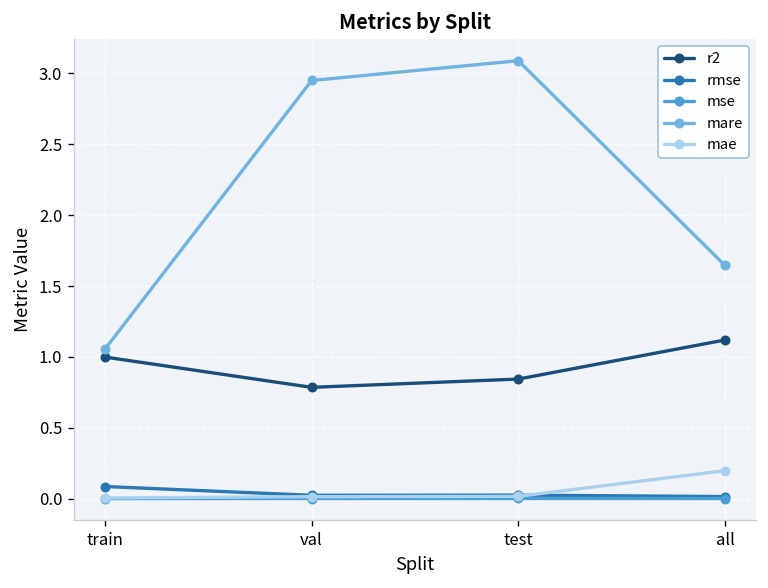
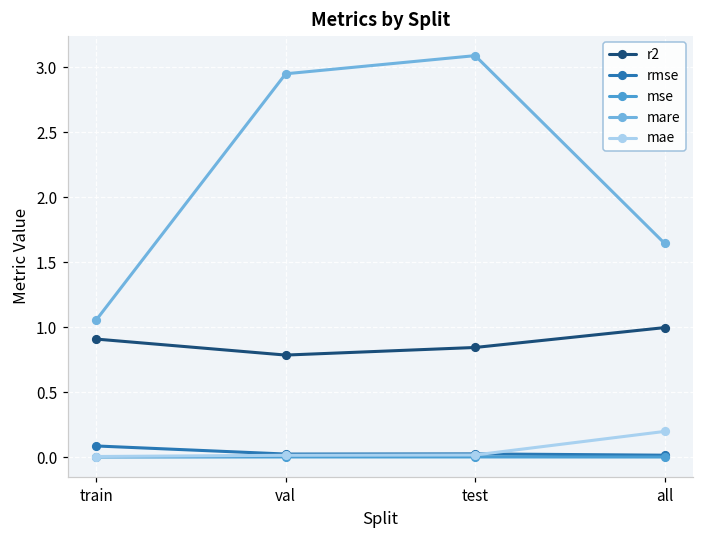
  {
    "r2": {
-     "train": 1.00,
+     "train": 0.91,
      "val": 0.78,
      "test": 0.84,
-     "all": 1.12
+     "all": 1.00
    },
    "rmse": {
      "train": 0.09
    },
    "mae": {
      "all": 0.20
    }
  }
